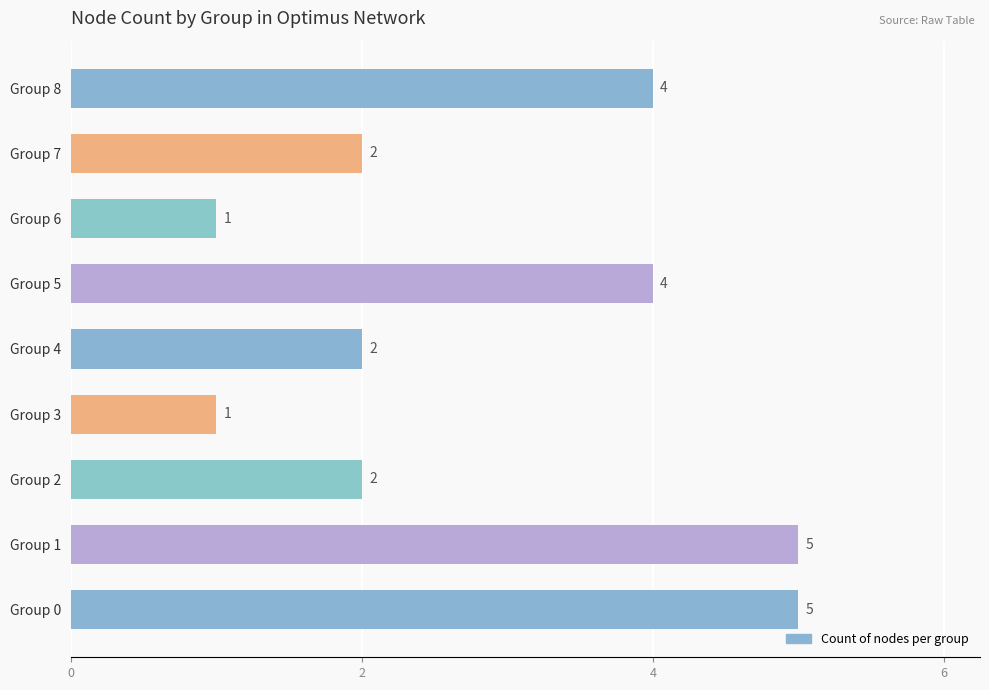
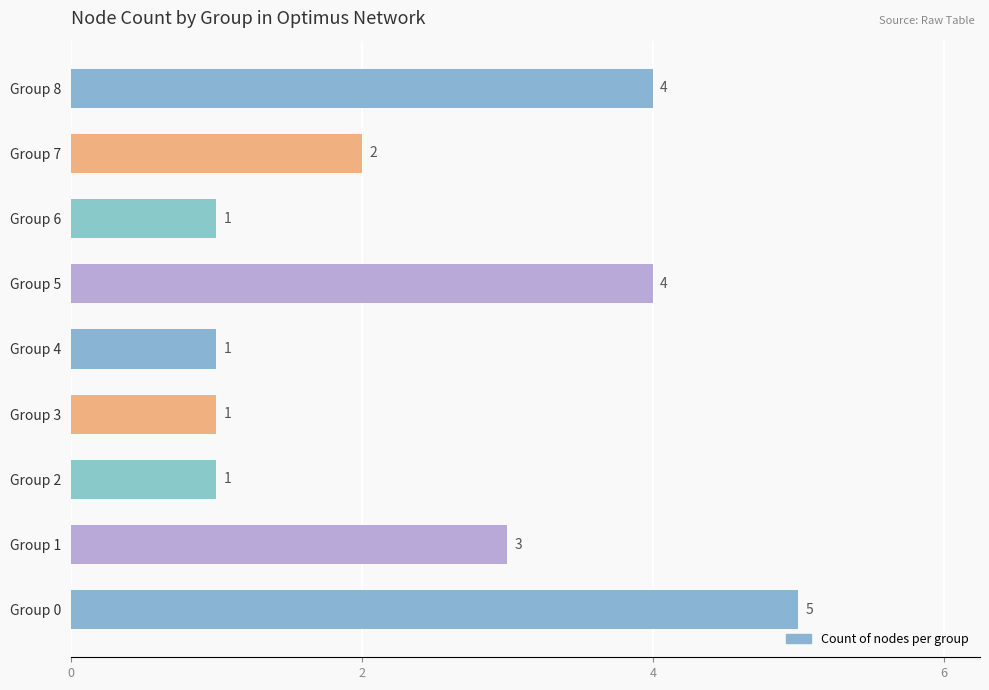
  {
    "Group 8": 4,
    "Group 7": 2,
    "Group 6": 1,
    "Group 5": 4,
-   "Group 4": 2,
+   "Group 4": 1,
    "Group 3": 1,
-   "Group 2": 2,
-   "Group 1": 5,
+   "Group 2": 1,
+   "Group 1": 3,
    "Group 0": 5
  }
